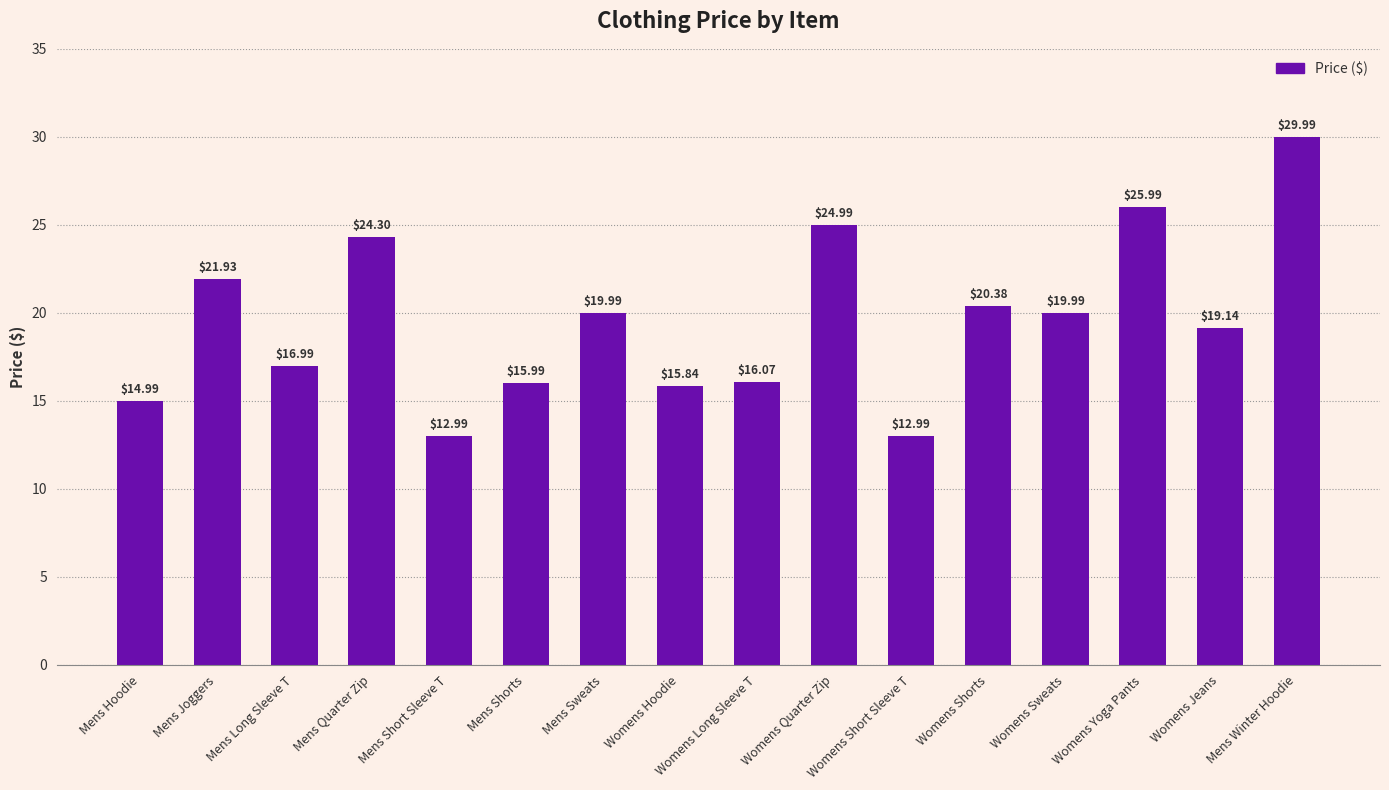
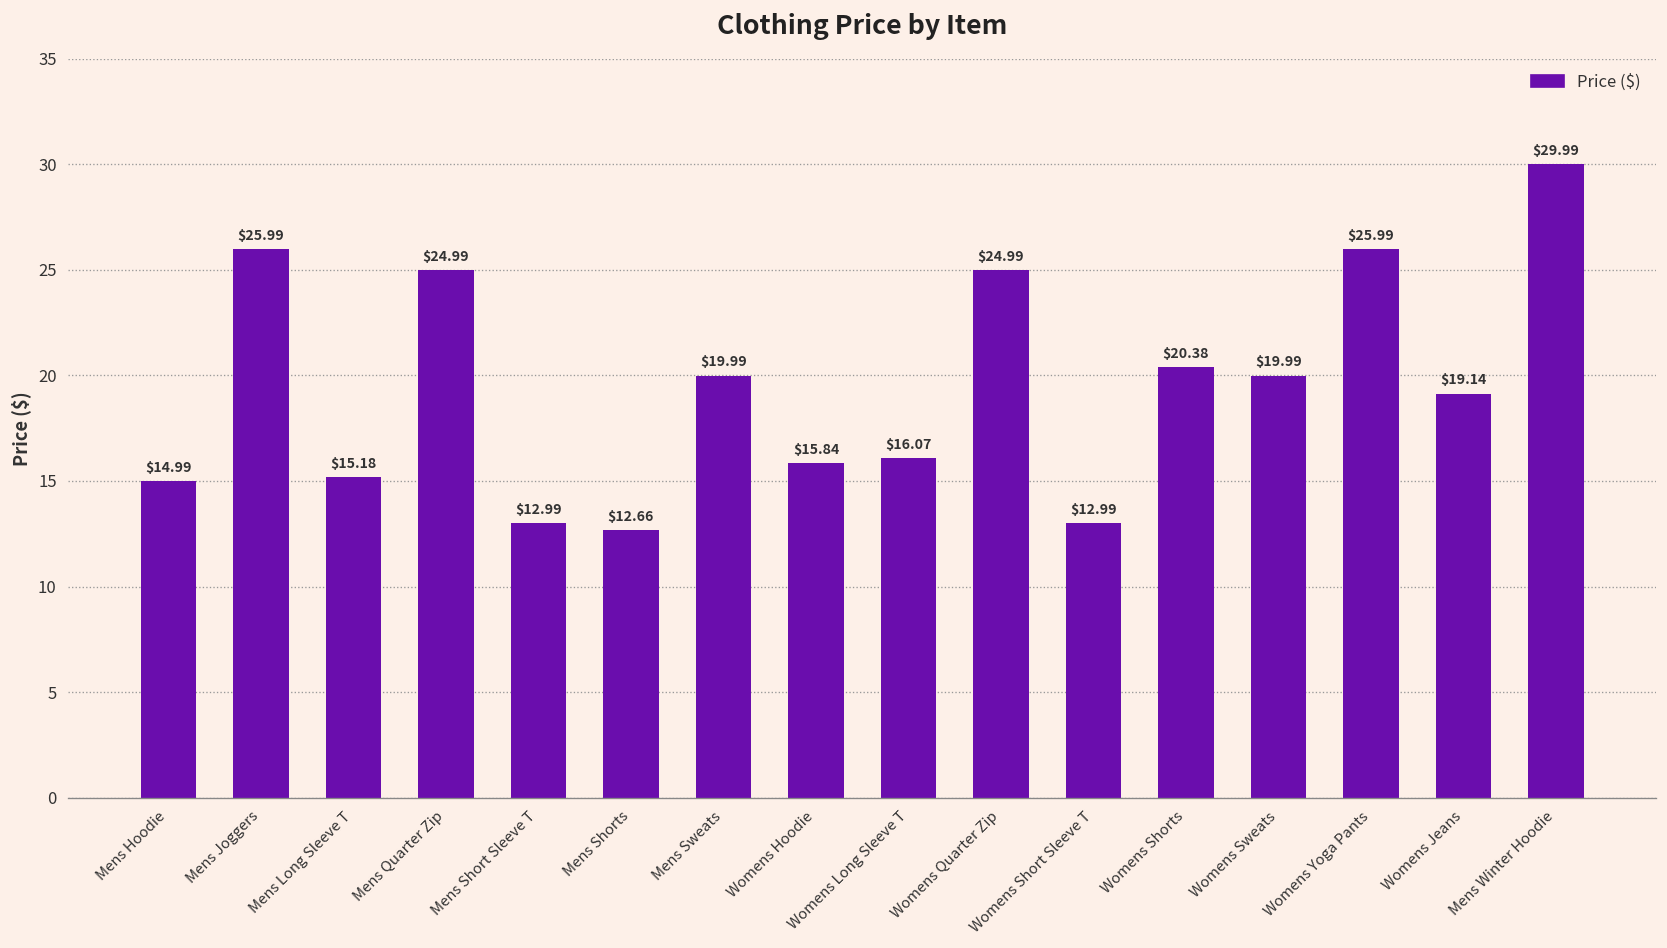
  {
    "Mens Hoodie": "$14.99",
-   "Mens Joggers": "$21.93",
-   "Mens Long Sleeve T": "$16.99",
-   "Mens Quarter Zip": "$24.30",
+   "Mens Joggers": "$25.99",
+   "Mens Long Sleeve T": "$15.18",
+   "Mens Quarter Zip": "$24.99",
    "Mens Short Sleeve T": "$12.99",
-   "Mens Shorts": "$15.99",
+   "Mens Shorts": "$12.66",
    "Mens Sweats": "$19.99",
    "Womens Hoodie": "$15.84",
    "Womens Long Sleeve T": "$16.07",
    "Womens Quarter Zip": "$24.99",
    "Womens Short Sleeve T": "$12.99",
    "Womens Shorts": "$20.38",
    "Womens Sweats": "$19.99",
    "Womens Yoga Pants": "$25.99",
    "Womens Jeans": "$19.14",
    "Mens Winter Hoodie": "$29.99"
  }
